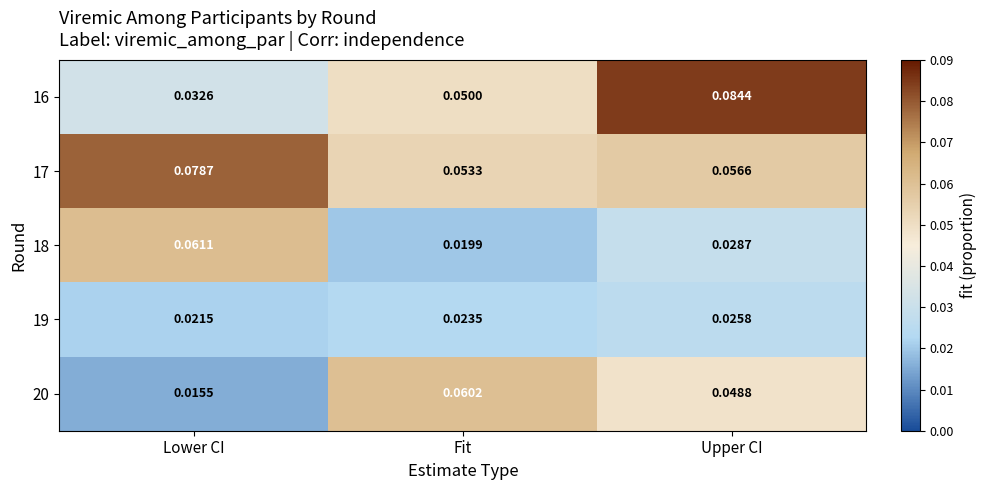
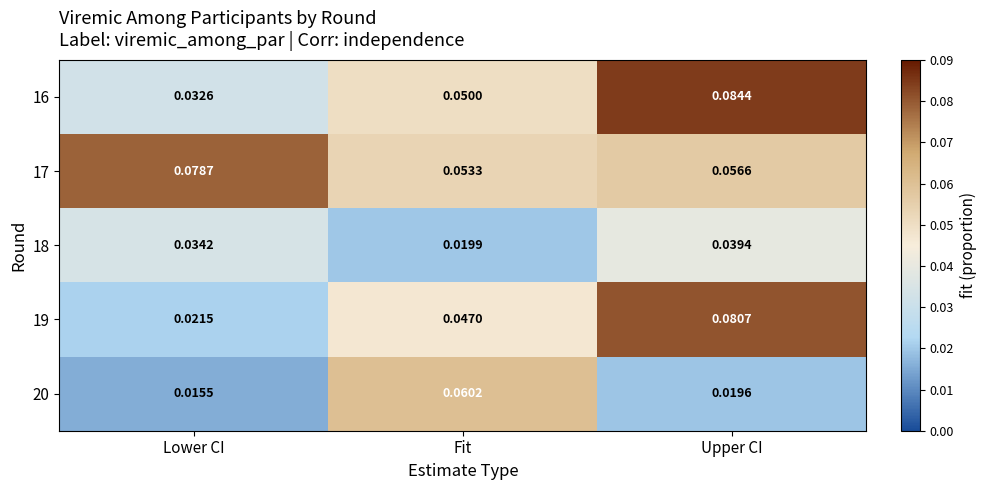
  {
    "16": {
      "Lower CI": 0.0326,
      "Fit": 0.0500,
      "Upper CI": 0.0844
    },
    "17": {
      "Lower CI": 0.0787,
      "Fit": 0.0533,
      "Upper CI": 0.0566
    },
    "18": {
-     "Lower CI": 0.0611,
+     "Lower CI": 0.0342,
      "Fit": 0.0199,
-     "Upper CI": 0.0287
+     "Upper CI": 0.0394
    },
    "19": {
      "Lower CI": 0.0215,
-     "Fit": 0.0235,
-     "Upper CI": 0.0258
+     "Fit": 0.0470,
+     "Upper CI": 0.0807
    },
    "20": {
      "Lower CI": 0.0155,
      "Fit": 0.0602,
-     "Upper CI": 0.0488
+     "Upper CI": 0.0196
    }
  }
